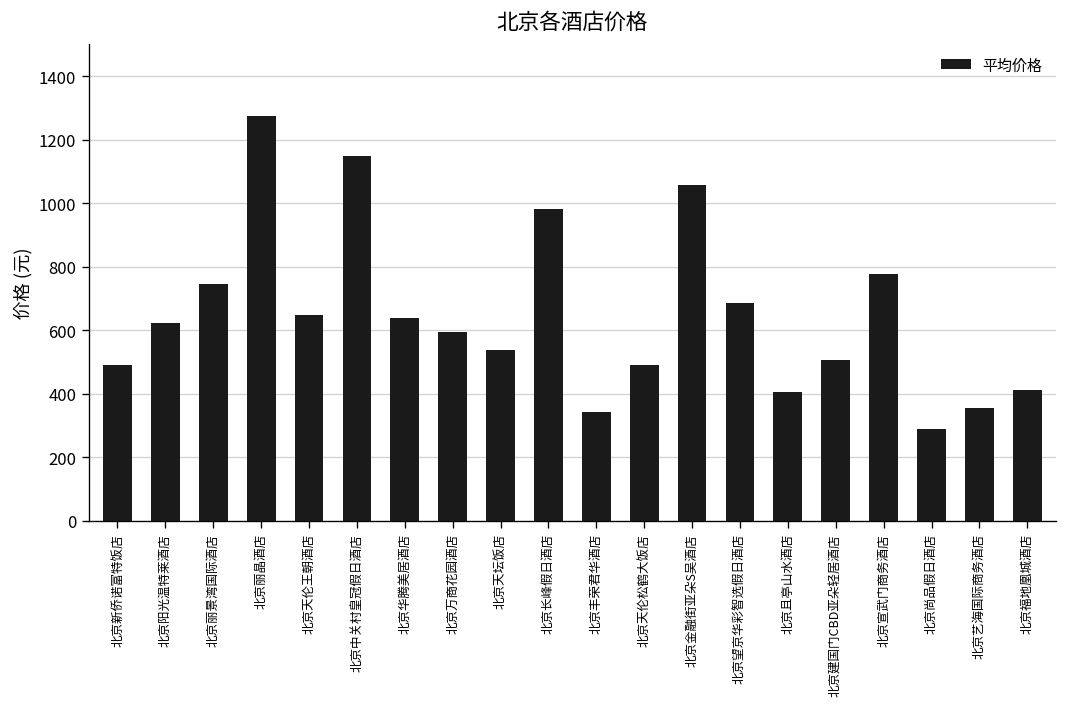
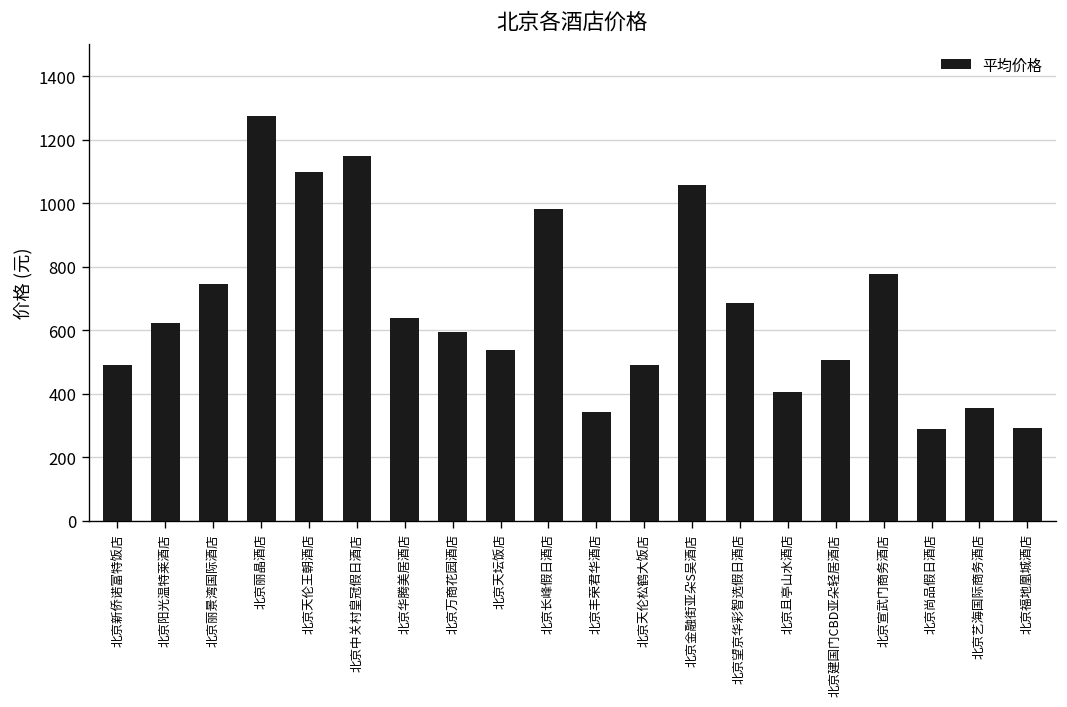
  {
    "北京新侨诺富特饭店": 490,
    "北京阳光温特莱酒店": 620,
    "北京丽景湾国际酒店": 750,
    "北京丽晶酒店": 1280,
-   "北京天伦王朝酒店": 650,
+   "北京天伦王朝酒店": 1100,
    "北京中关村皇冠假日酒店": 1150,
    "北京华腾美居酒店": 640,
    "北京万商花园酒店": 600,
    "北京天坛饭店": 540,
    "北京长峰假日酒店": 980,
    "北京丰荣君华酒店": 340,
    "北京天伦松鹤大饭店": 490,
    "北京金融街亚朵S吴酒店": 1060,
    "北京望京华彩智选假日酒店": 690,
    "北京且亭山水酒店": 410,
    "北京建国门CBD亚朵轻居酒店": 510,
    "北京宣武门商务酒店": 780,
    "北京尚品假日酒店": 290,
    "北京艺海国际商务酒店": 360,
-   "北京福地凰城酒店": 410
+   "北京福地凰城酒店": 290
  }
